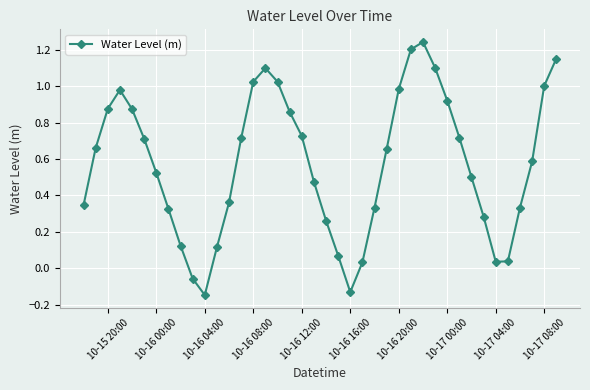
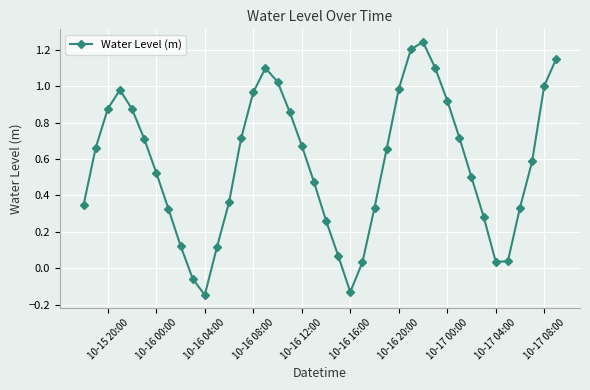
  {
    "10-15 20:00": 0.88,
    "10-16 00:00": 0.52,
    "10-16 04:00": -0.15,
-   "10-16 08:00": 1.02,
-   "10-16 12:00": 0.73,
+   "10-16 08:00": 0.97,
+   "10-16 12:00": 0.67,
    "10-16 16:00": -0.13,
    "10-16 20:00": 0.98,
    "10-17 00:00": 0.92,
    "10-17 04:00": 0.04,
    "10-17 08:00": 1.00
  }
